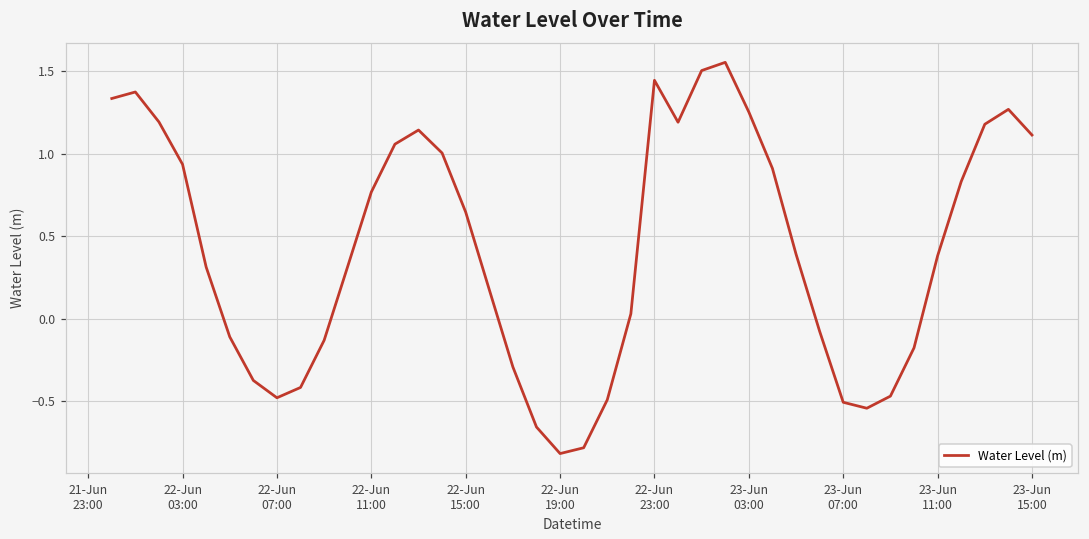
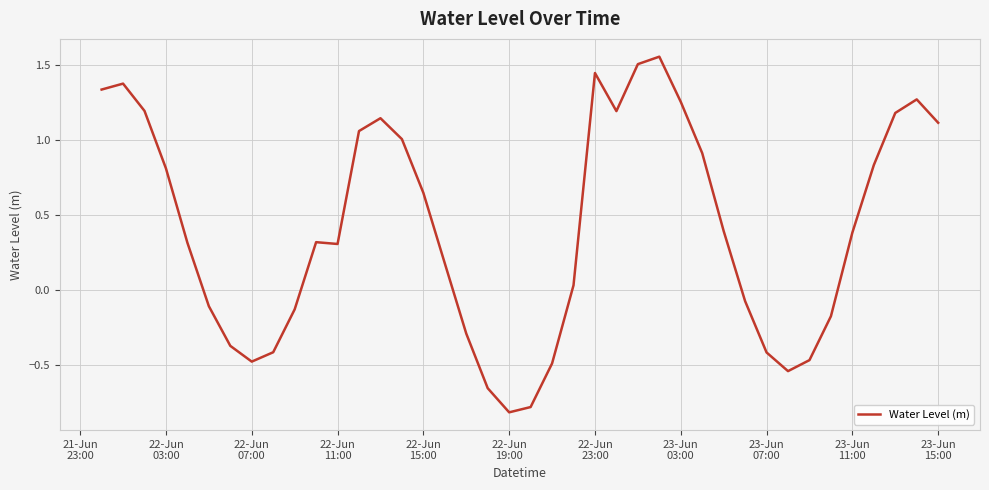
  {
-   "22-Jun 03:00": 0.93,
+   "22-Jun 03:00": 0.81,
    "22-Jun 07:00": -0.48,
-   "22-Jun 11:00": 0.77,
+   "22-Jun 11:00": 0.30,
    "22-Jun 15:00": 0.65,
    "22-Jun 19:00": -0.82,
    "22-Jun 23:00": 1.44,
    "23-Jun 03:00": 1.25,
-   "23-Jun 07:00": -0.51,
+   "23-Jun 07:00": -0.42,
    "23-Jun 11:00": 0.38,
    "23-Jun 15:00": 1.11
  }
